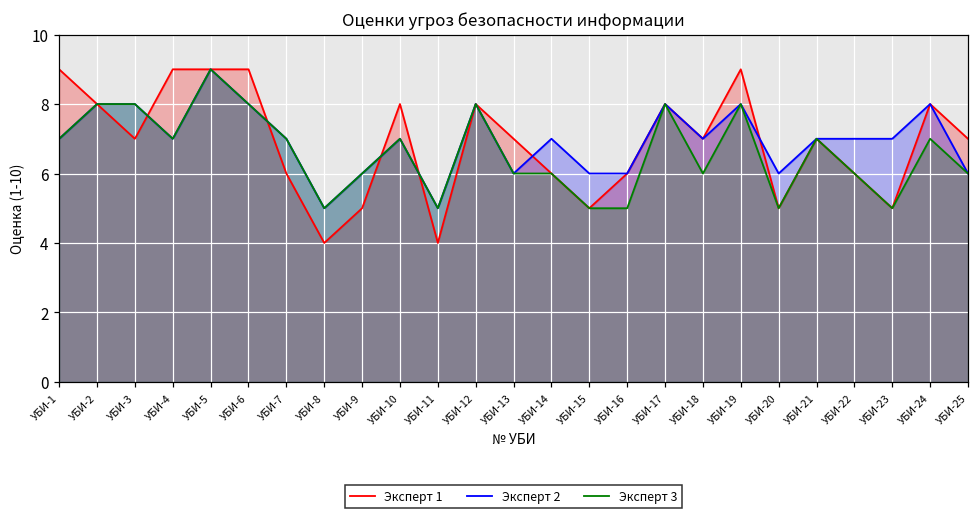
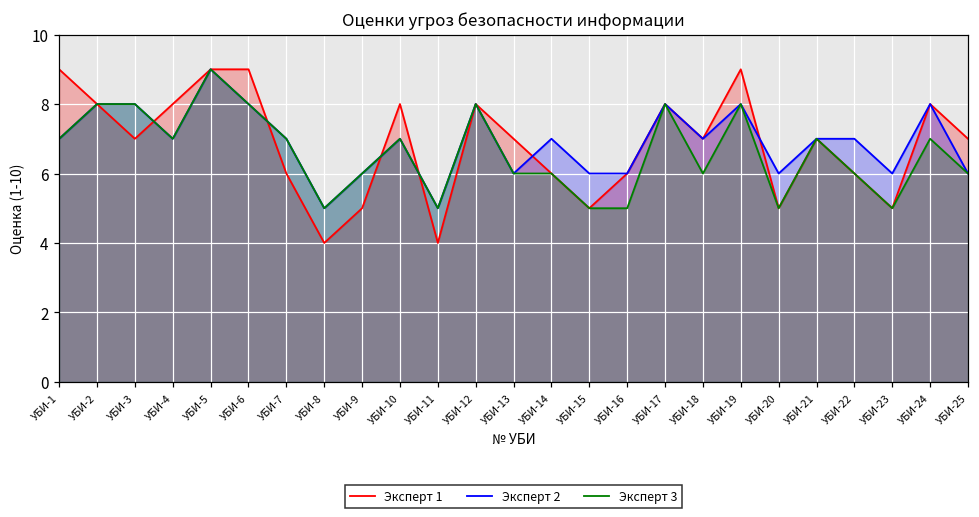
  {
    "Эксперт 1": {
      "УБИ-1": 9,
      "УБИ-3": 7,
-     "УБИ-4": 9,
+     "УБИ-4": 8,
      "УБИ-6": 9,
      "УБИ-7": 6,
      "УБИ-8": 4,
      "УБИ-9": 5,
      "УБИ-10": 8,
      "УБИ-11": 4,
      "УБИ-13": 7,
      "УБИ-19": 9,
      "УБИ-25": 7
    },
    "Эксперт 2": {
      "УБИ-14": 7,
      "УБИ-15": 6,
      "УБИ-20": 6,
      "УБИ-22": 7,
-     "УБИ-23": 7
+     "УБИ-23": 6
    },
    "Эксперт 3": {
      "УБИ-16": 5,
      "УБИ-18": 6,
      "УБИ-24": 7
    }
  }
